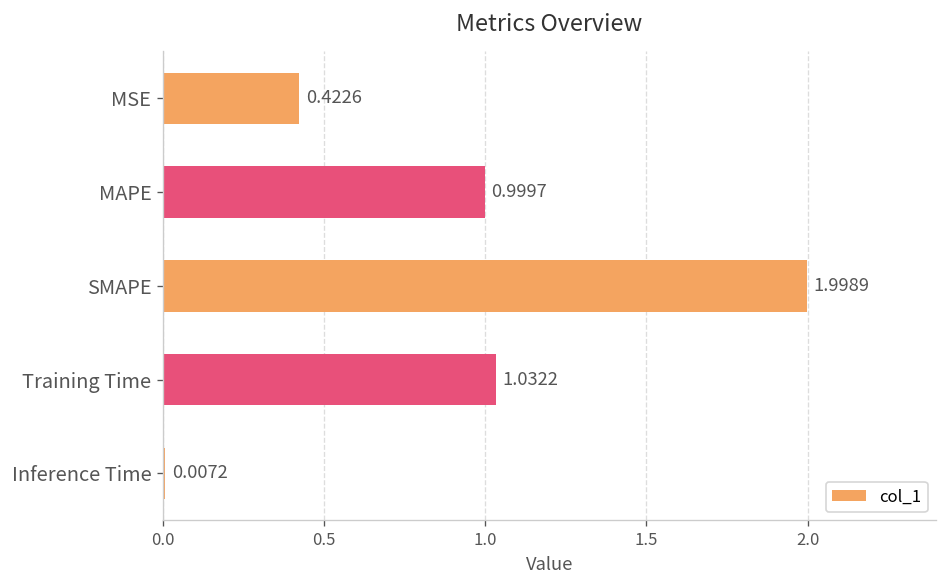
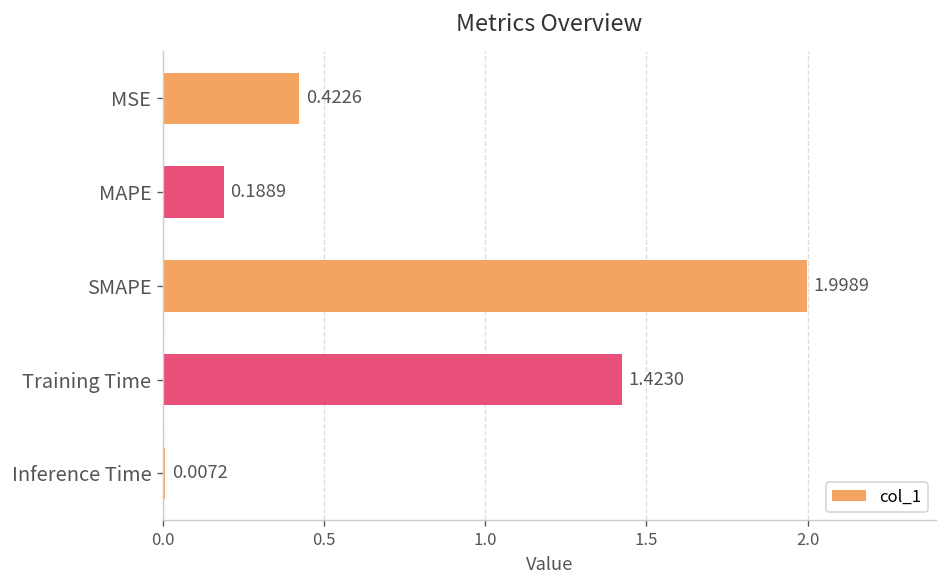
  {
    "MSE": 0.4226,
-   "MAPE": 0.9997,
+   "MAPE": 0.1889,
    "SMAPE": 1.9989,
-   "Training Time": 1.0322,
+   "Training Time": 1.4230,
    "Inference Time": 0.0072
  }
